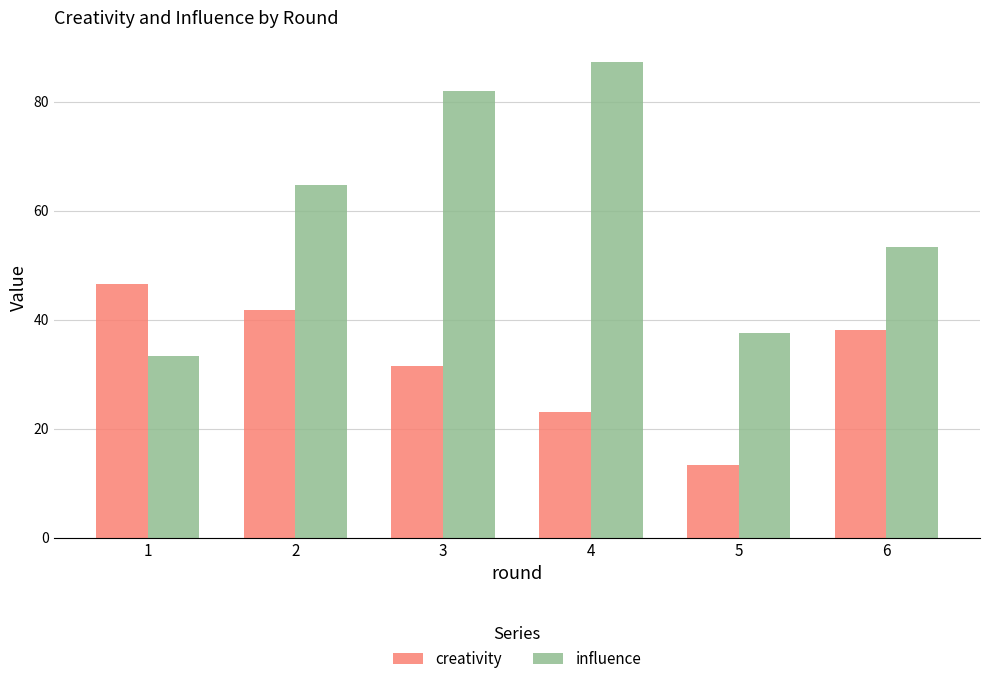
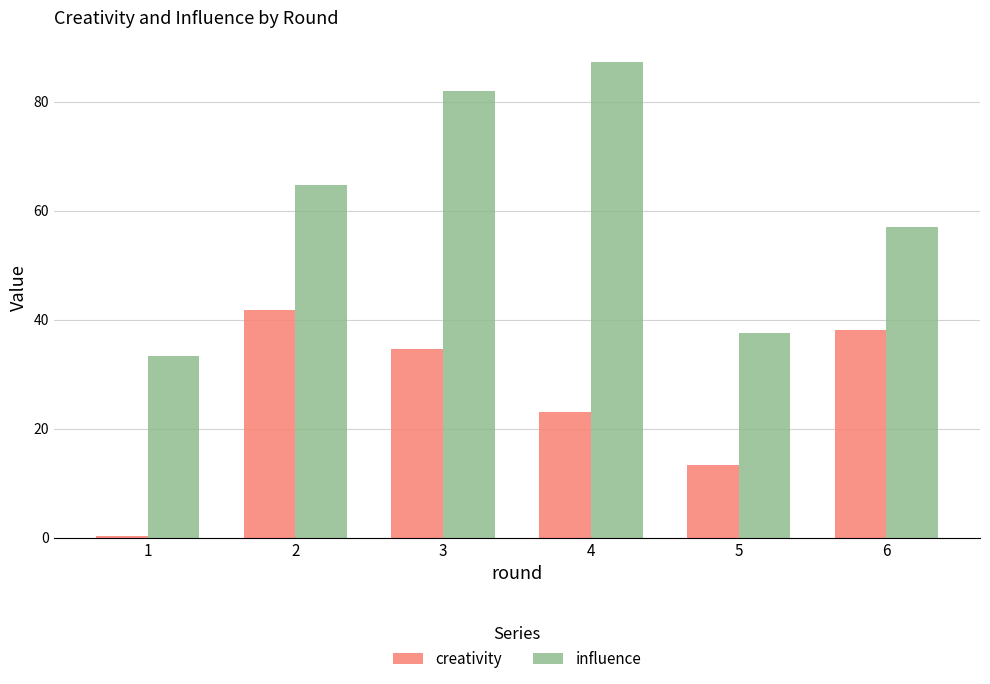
  {
    "creativity": {
-     "1": 47,
+     "1": 0,
      "2": 42,
-     "3": 32,
+     "3": 35,
      "4": 23,
      "5": 13,
      "6": 38
    },
    "influence": {
      "1": 33,
      "2": 65,
      "3": 82,
      "4": 87,
      "5": 38,
-     "6": 53
+     "6": 57
    }
  }
